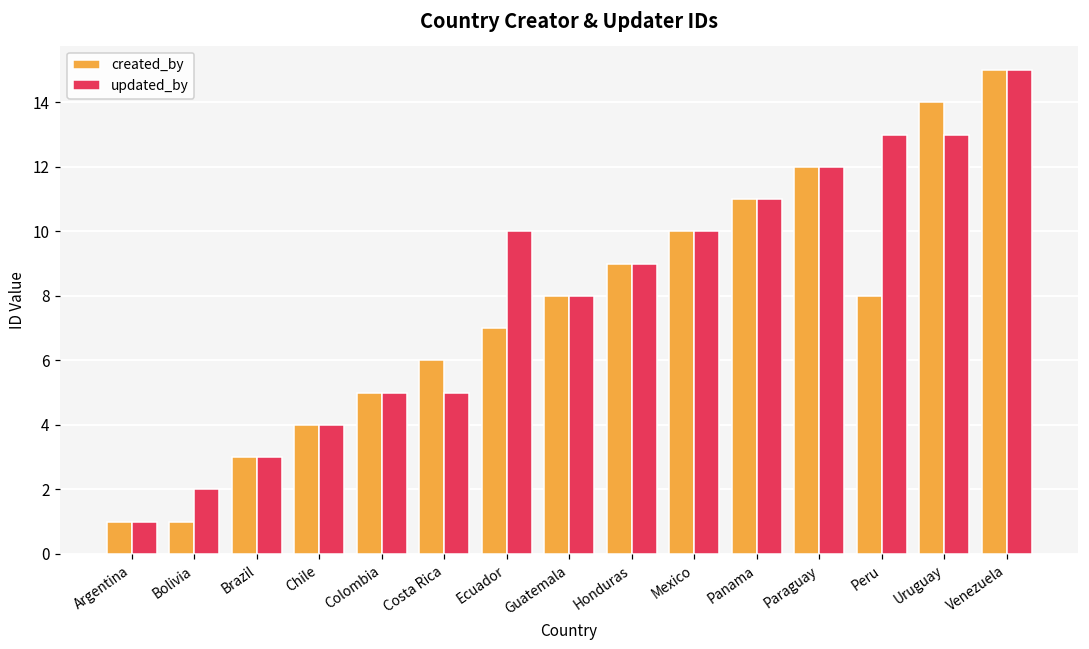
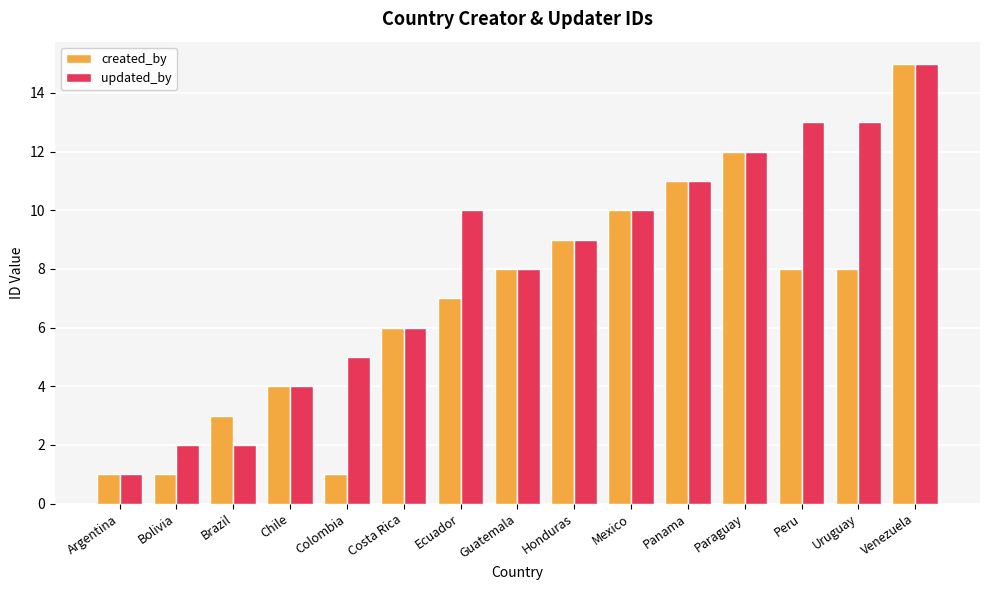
  {
    "created_by": {
      "Argentina": 1,
      "Bolivia": 1,
      "Brazil": 3,
      "Chile": 4,
-     "Colombia": 5,
+     "Colombia": 1,
      "Costa Rica": 6,
      "Ecuador": 7,
      "Guatemala": 8,
      "Honduras": 9,
      "Mexico": 10,
      "Panama": 11,
      "Paraguay": 12,
      "Peru": 8,
-     "Uruguay": 14,
+     "Uruguay": 8,
      "Venezuela": 15
    },
    "updated_by": {
      "Argentina": 1,
      "Bolivia": 2,
-     "Brazil": 3,
+     "Brazil": 2,
      "Chile": 4,
      "Colombia": 5,
-     "Costa Rica": 5,
+     "Costa Rica": 6,
      "Ecuador": 10,
      "Guatemala": 8,
      "Honduras": 9,
      "Mexico": 10,
      "Panama": 11,
      "Paraguay": 12,
      "Peru": 13,
      "Uruguay": 13,
      "Venezuela": 15
    }
  }
